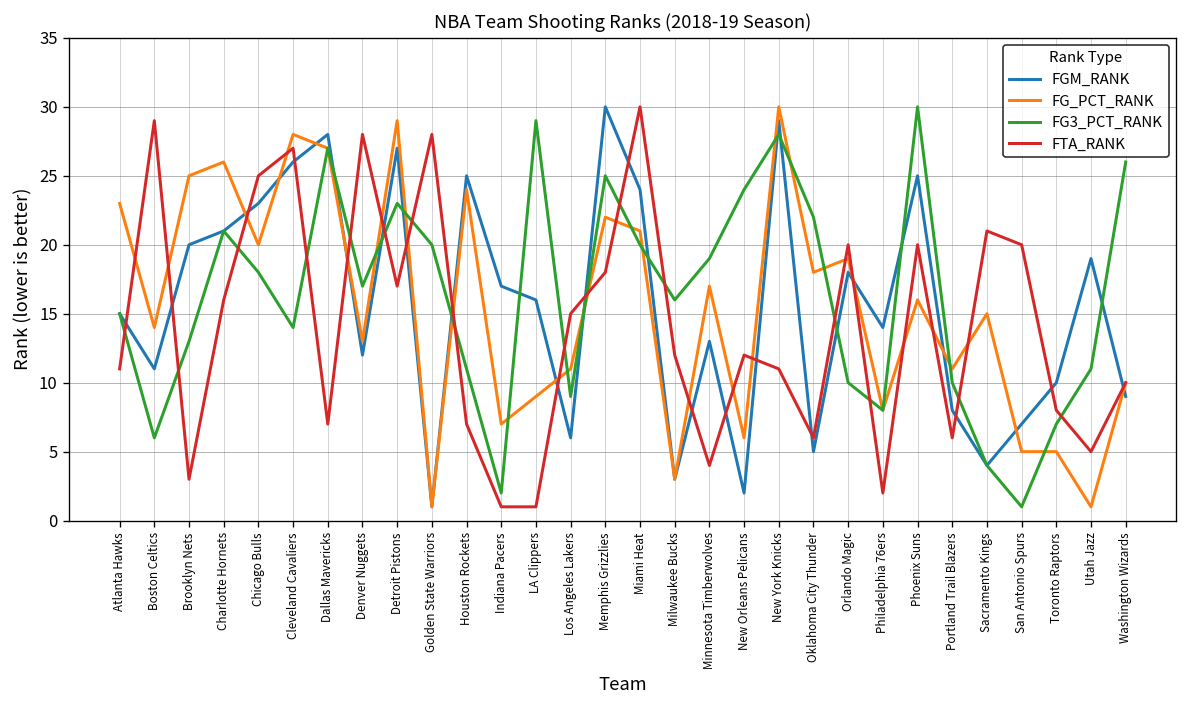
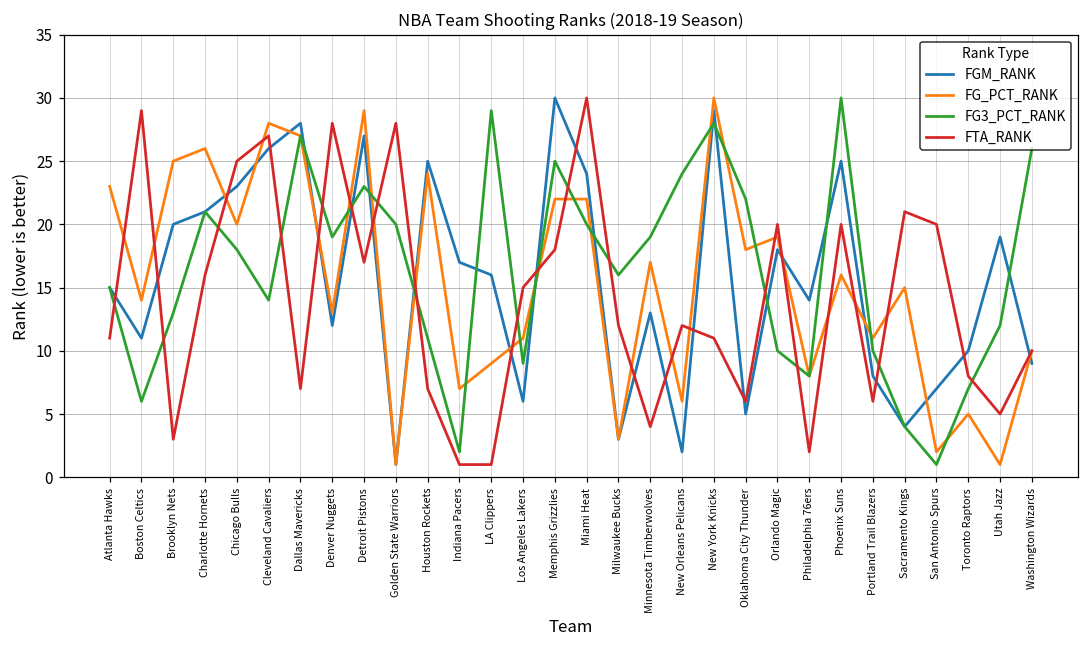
  {
    "FGM_RANK": {
      "Boston Celtics": 11,
      "Brooklyn Nets": 20,
      "Chicago Bulls": 23,
      "Cleveland Cavaliers": 26,
      "Dallas Mavericks": 28,
      "Denver Nuggets": 12,
      "Detroit Pistons": 27,
      "Houston Rockets": 25,
      "Indiana Pacers": 17,
      "LA Clippers": 16,
      "Los Angeles Lakers": 6,
      "Memphis Grizzlies": 30,
      "Miami Heat": 24,
      "Minnesota Timberwolves": 13,
      "New Orleans Pelicans": 2,
      "New York Knicks": 29,
      "Oklahoma City Thunder": 5,
      "Orlando Magic": 18,
      "Philadelphia 76ers": 14,
      "Phoenix Suns": 25,
      "Portland Trail Blazers": 8,
      "San Antonio Spurs": 7,
      "Toronto Raptors": 10,
      "Utah Jazz": 19,
      "Washington Wizards": 9
    },
    "FG_PCT_RANK": {
      "Atlanta Hawks": 23,
      "Boston Celtics": 14,
      "Brooklyn Nets": 25,
      "Charlotte Hornets": 26,
      "Chicago Bulls": 20,
      "Cleveland Cavaliers": 28,
      "Denver Nuggets": 13,
      "Detroit Pistons": 29,
      "Houston Rockets": 24,
      "Indiana Pacers": 7,
      "LA Clippers": 9,
      "Los Angeles Lakers": 11,
      "Memphis Grizzlies": 22,
-     "Miami Heat": 21,
+     "Miami Heat": 22,
      "Minnesota Timberwolves": 17,
      "New Orleans Pelicans": 6,
      "New York Knicks": 30,
      "Oklahoma City Thunder": 18,
      "Orlando Magic": 19,
      "Phoenix Suns": 16,
      "Portland Trail Blazers": 11,
      "Sacramento Kings": 15,
-     "San Antonio Spurs": 5,
+     "San Antonio Spurs": 2,
      "Toronto Raptors": 5,
      "Utah Jazz": 1
    },
    "FG3_PCT_RANK": {
      "Boston Celtics": 6,
      "Brooklyn Nets": 13,
      "Chicago Bulls": 18,
      "Cleveland Cavaliers": 14,
-     "Denver Nuggets": 17,
+     "Denver Nuggets": 19,
      "Detroit Pistons": 23,
      "Golden State Warriors": 20,
      "Houston Rockets": 11,
      "Indiana Pacers": 2,
      "LA Clippers": 29,
      "Los Angeles Lakers": 9,
      "Memphis Grizzlies": 25,
      "Miami Heat": 20,
      "Milwaukee Bucks": 16,
      "Minnesota Timberwolves": 19,
      "New Orleans Pelicans": 24,
      "New York Knicks": 28,
      "Oklahoma City Thunder": 22,
      "Orlando Magic": 10,
      "Phoenix Suns": 30,
      "Portland Trail Blazers": 10,
      "San Antonio Spurs": 1,
      "Toronto Raptors": 7,
-     "Utah Jazz": 11
+     "Utah Jazz": 12
    },
    "FTA_RANK": {
      "Atlanta Hawks": 11,
      "Boston Celtics": 29,
      "Brooklyn Nets": 3,
      "Charlotte Hornets": 16,
      "Chicago Bulls": 25,
      "Cleveland Cavaliers": 27,
      "Dallas Mavericks": 7,
      "Denver Nuggets": 28,
      "Detroit Pistons": 17,
      "Golden State Warriors": 28,
      "Houston Rockets": 7,
      "Indiana Pacers": 1,
      "LA Clippers": 1,
      "Los Angeles Lakers": 15,
      "Memphis Grizzlies": 18,
      "Miami Heat": 30,
      "Milwaukee Bucks": 12,
      "Minnesota Timberwolves": 4,
      "New Orleans Pelicans": 12,
      "New York Knicks": 11,
      "Oklahoma City Thunder": 6,
      "Orlando Magic": 20,
      "Philadelphia 76ers": 2,
      "Phoenix Suns": 20,
      "Portland Trail Blazers": 6,
      "Sacramento Kings": 21,
      "San Antonio Spurs": 20,
      "Toronto Raptors": 8,
      "Utah Jazz": 5
    }
  }
